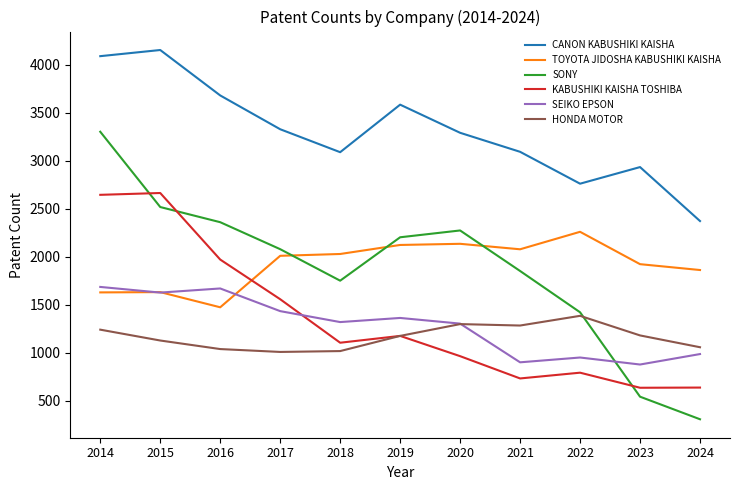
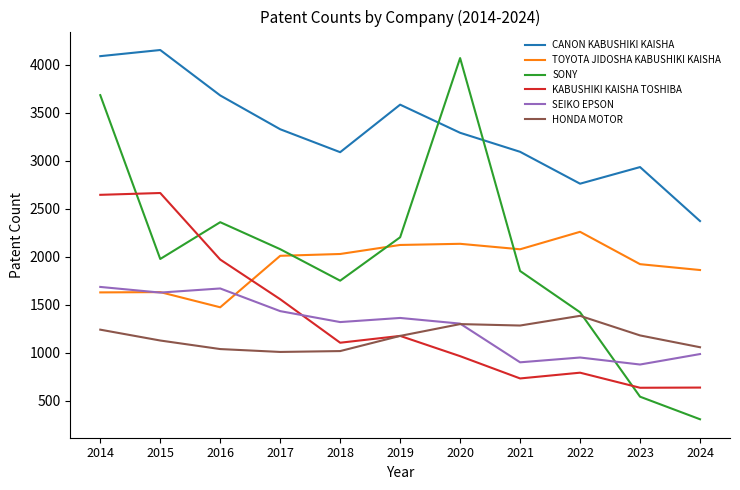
  {
    "SONY": {
-     "2014": 3300,
-     "2015": 2500,
+     "2014": 3700,
+     "2015": 2000,
      "2016": 2400,
      "2017": 2100,
      "2018": 1800,
      "2019": 2200,
-     "2020": 2300,
+     "2020": 4100,
      "2021": 1900,
      "2022": 1400,
      "2023": 500,
      "2024": 300
    }
  }
